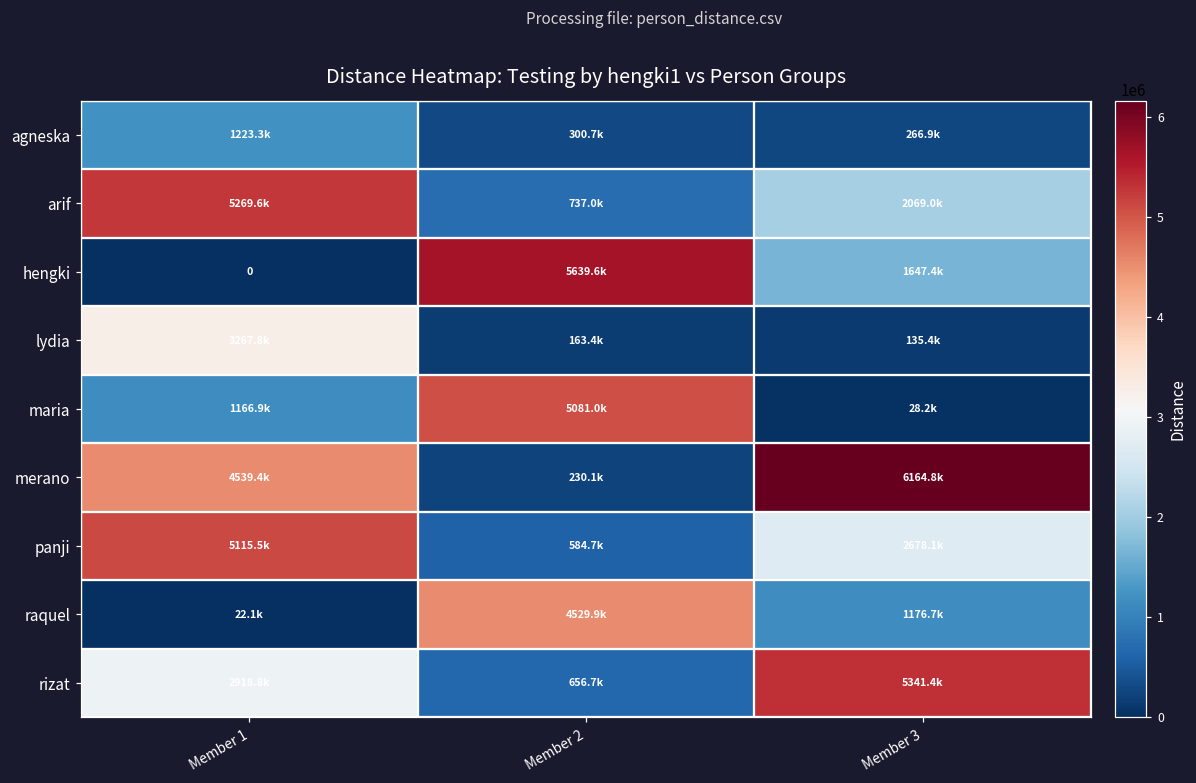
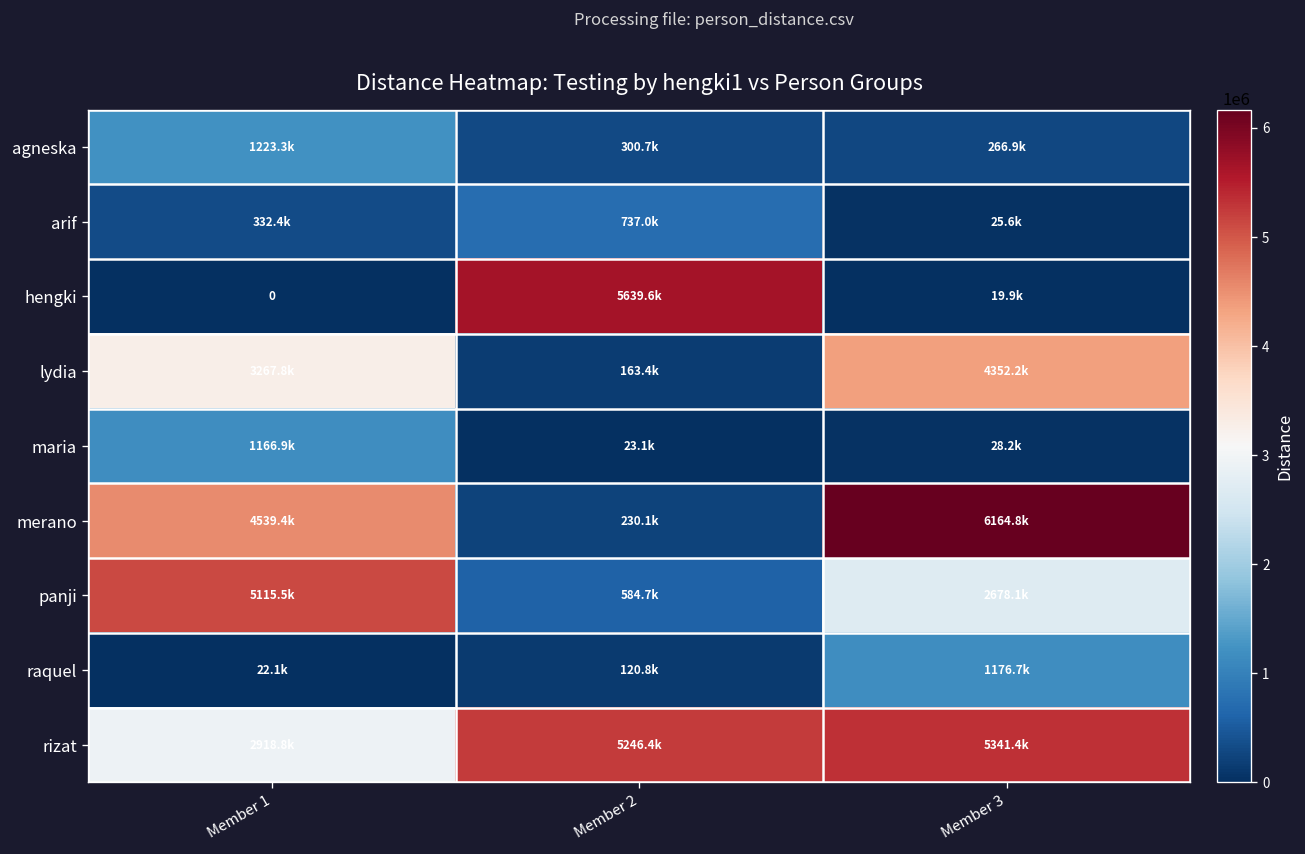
  {
    "agneska": {
      "Member 1": "1223.3k",
      "Member 2": "300.7k",
      "Member 3": "266.9k"
    },
    "arif": {
-     "Member 1": "5269.6k",
+     "Member 1": "332.4k",
      "Member 2": "737.0k",
-     "Member 3": "2069.0k"
+     "Member 3": "25.6k"
    },
    "hengki": {
      "Member 1": "0",
      "Member 2": "5639.6k",
-     "Member 3": "1647.4k"
+     "Member 3": "19.9k"
    },
    "lydia": {
      "Member 2": "163.4k",
-     "Member 3": "135.4k"
+     "Member 3": "4352.2k"
    },
    "maria": {
      "Member 1": "1166.9k",
-     "Member 2": "5081.0k",
+     "Member 2": "23.1k",
      "Member 3": "28.2k"
    },
    "merano": {
      "Member 1": "4539.4k",
      "Member 2": "230.1k",
      "Member 3": "6164.8k"
    },
    "panji": {
      "Member 1": "5115.5k",
      "Member 2": "584.7k"
    },
    "raquel": {
      "Member 1": "22.1k",
-     "Member 2": "4529.9k",
+     "Member 2": "120.8k",
      "Member 3": "1176.7k"
    },
    "rizat": {
-     "Member 2": "656.7k",
+     "Member 2": "5246.4k",
      "Member 3": "5341.4k"
    }
  }
